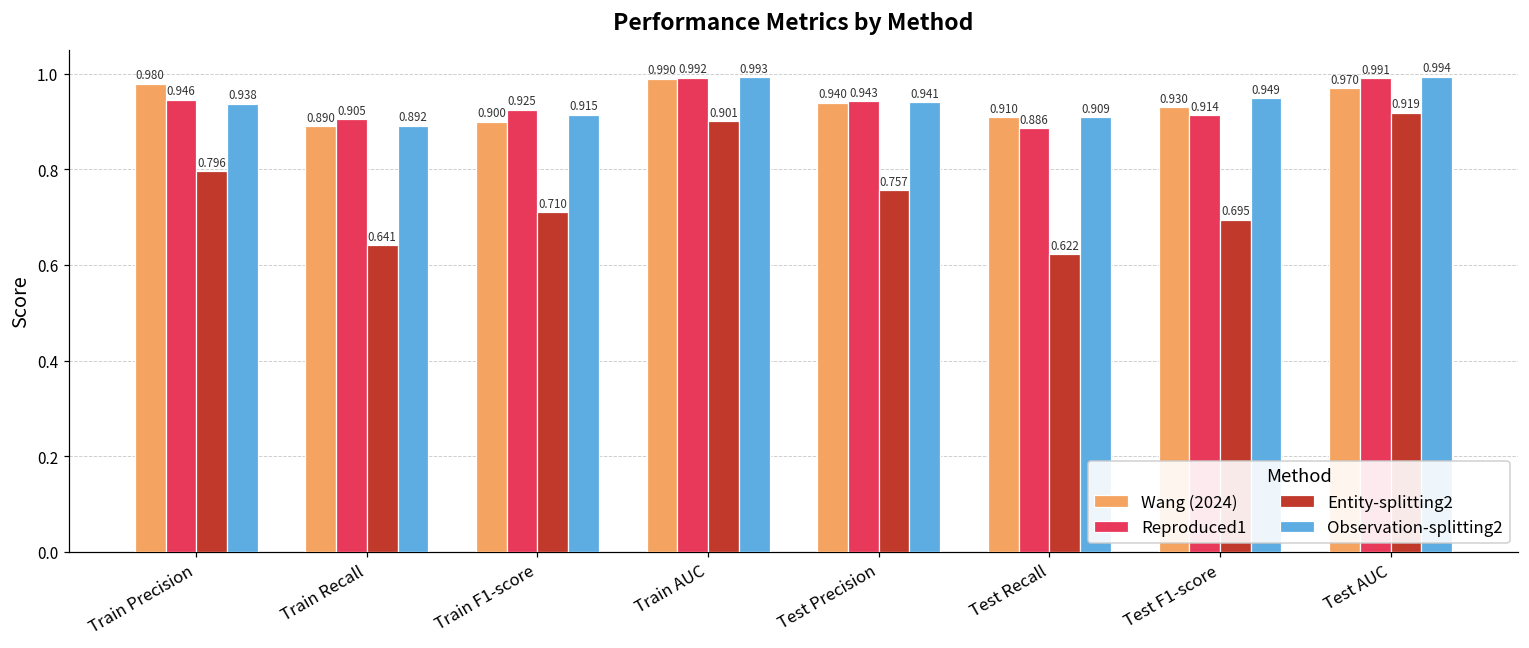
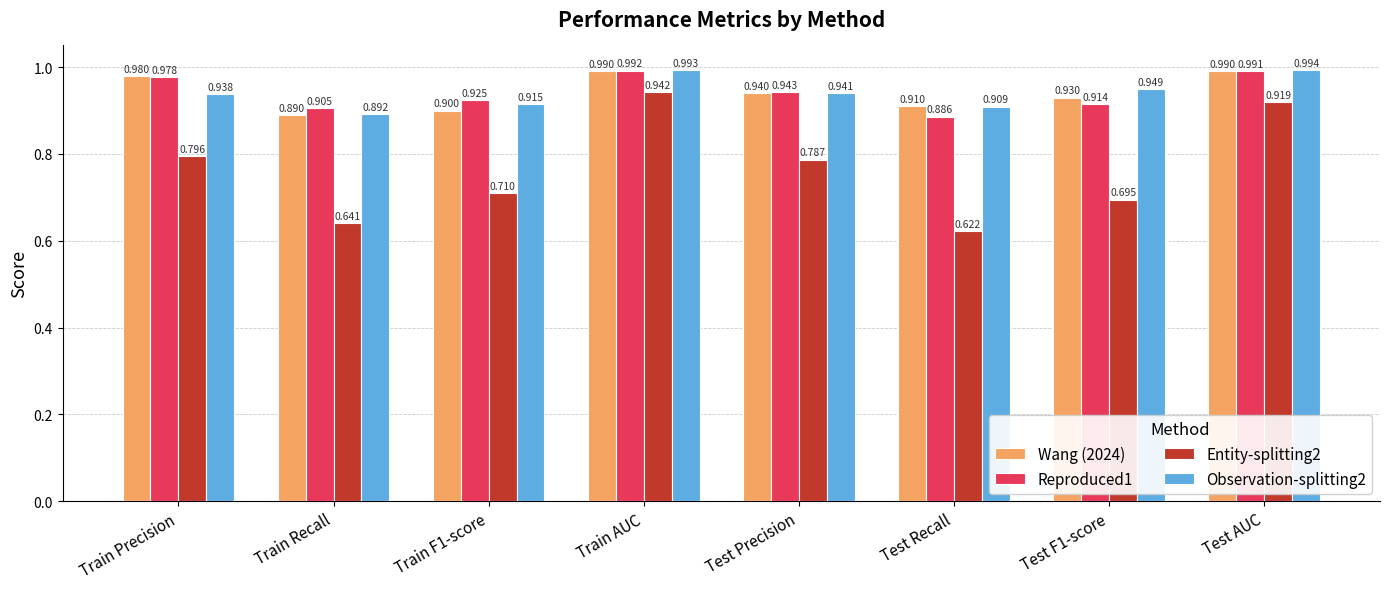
  {
    "Wang (2024)": {
      "Train Precision": 0.980,
      "Train Recall": 0.890,
      "Train F1-score": 0.900,
      "Train AUC": 0.990,
      "Test Precision": 0.940,
      "Test Recall": 0.910,
      "Test F1-score": 0.930,
-     "Test AUC": 0.970
+     "Test AUC": 0.990
    },
    "Reproduced1": {
-     "Train Precision": 0.946,
+     "Train Precision": 0.978,
      "Train Recall": 0.905,
      "Train F1-score": 0.925,
      "Train AUC": 0.992,
      "Test Precision": 0.943,
      "Test Recall": 0.886,
      "Test F1-score": 0.914,
      "Test AUC": 0.991
    },
    "Entity-splitting2": {
      "Train Precision": 0.796,
      "Train Recall": 0.641,
      "Train F1-score": 0.710,
-     "Train AUC": 0.901,
-     "Test Precision": 0.757,
+     "Train AUC": 0.942,
+     "Test Precision": 0.787,
      "Test Recall": 0.622,
      "Test F1-score": 0.695,
      "Test AUC": 0.919
    },
    "Observation-splitting2": {
      "Train Precision": 0.938,
      "Train Recall": 0.892,
      "Train F1-score": 0.915,
      "Train AUC": 0.993,
      "Test Precision": 0.941,
      "Test Recall": 0.909,
      "Test F1-score": 0.949,
      "Test AUC": 0.994
    }
  }
